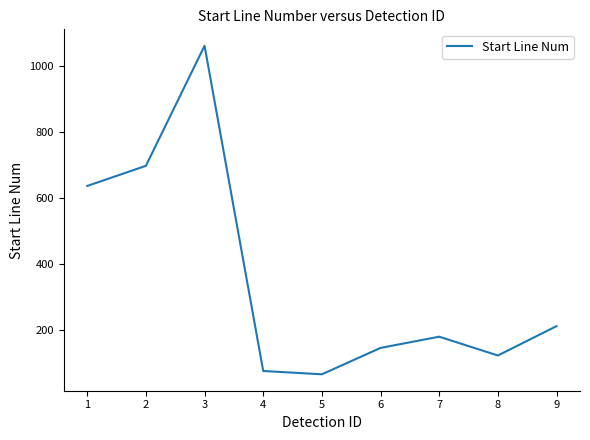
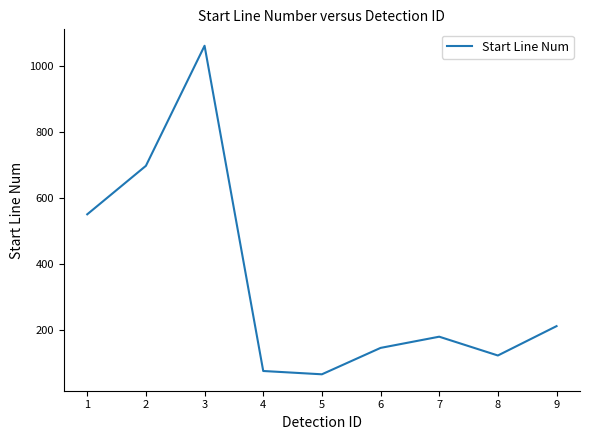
  {
-   "1": 640,
+   "1": 550,
    "2": 700,
    "3": 1060,
    "4": 80,
    "5": 70,
    "6": 150,
    "7": 180,
    "8": 120,
    "9": 210
  }
